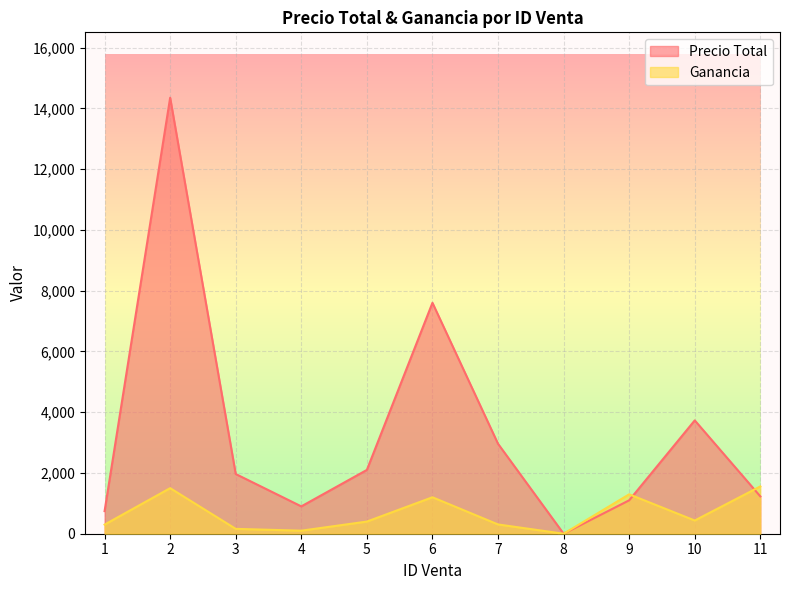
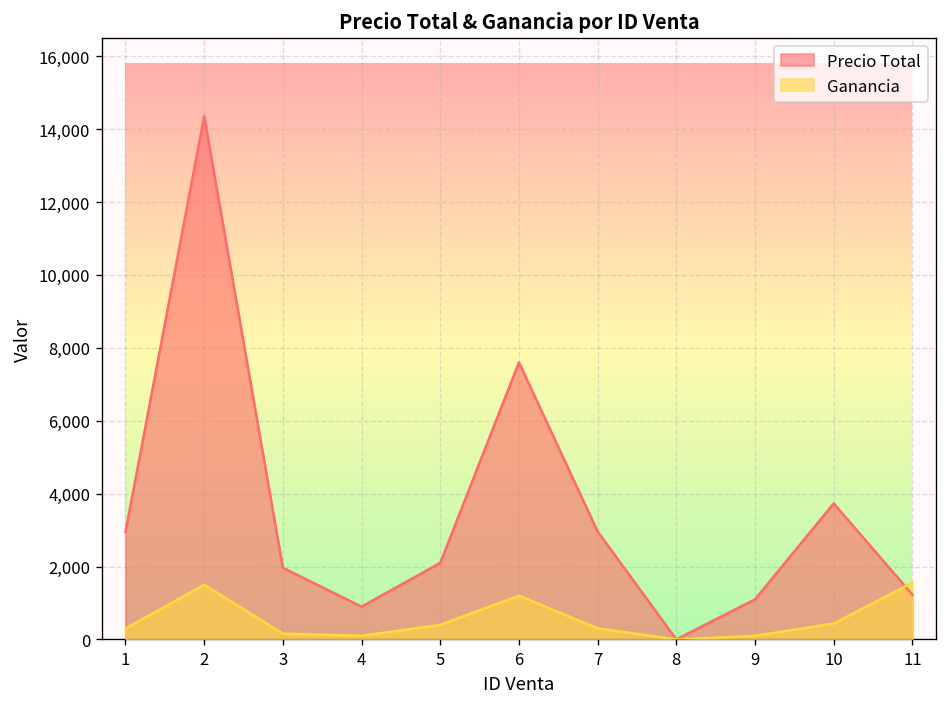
  {
    "Precio Total": {
-     "1": "700",
+     "1": "3,000",
      "2": "14,400",
      "3": "2,000",
      "4": "900",
      "5": "2,100",
      "6": "7,600",
      "7": "3,000",
      "9": "1,100",
      "10": "3,700",
      "11": "1,200"
    },
    "Ganancia": {
      "1": "300",
      "2": "1,500",
      "3": "200",
      "4": "100",
      "5": "400",
      "6": "1,200",
      "7": "300",
-     "9": "1,300",
+     "9": "100",
      "10": "400",
      "11": "1,600"
    }
  }
